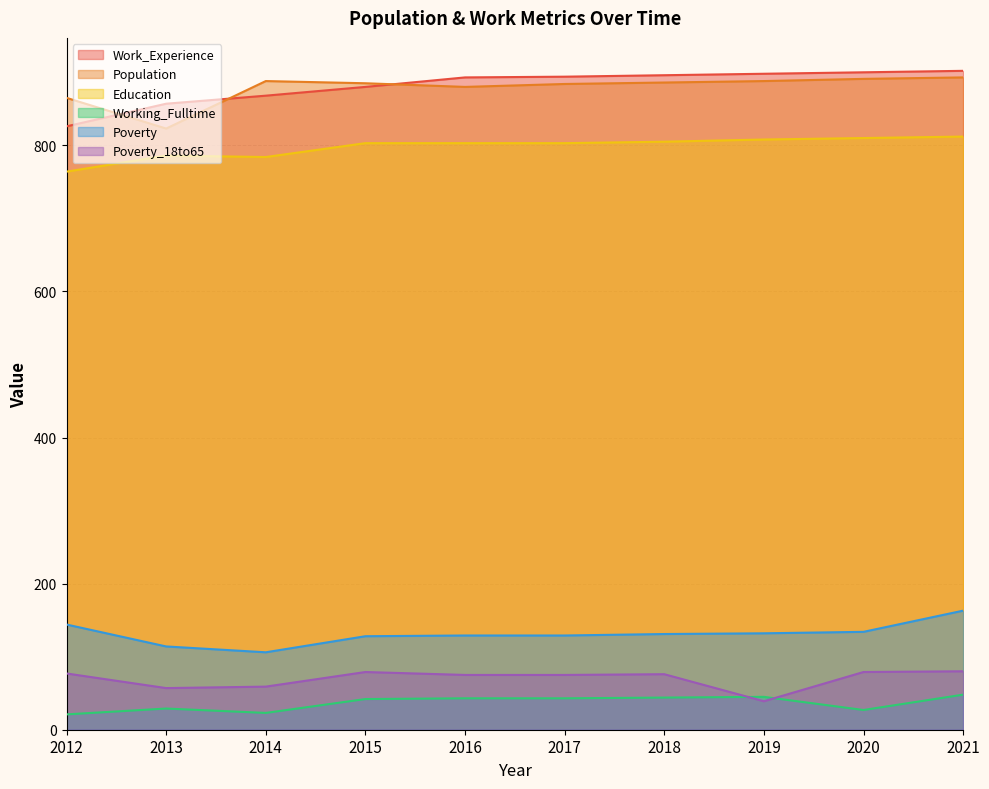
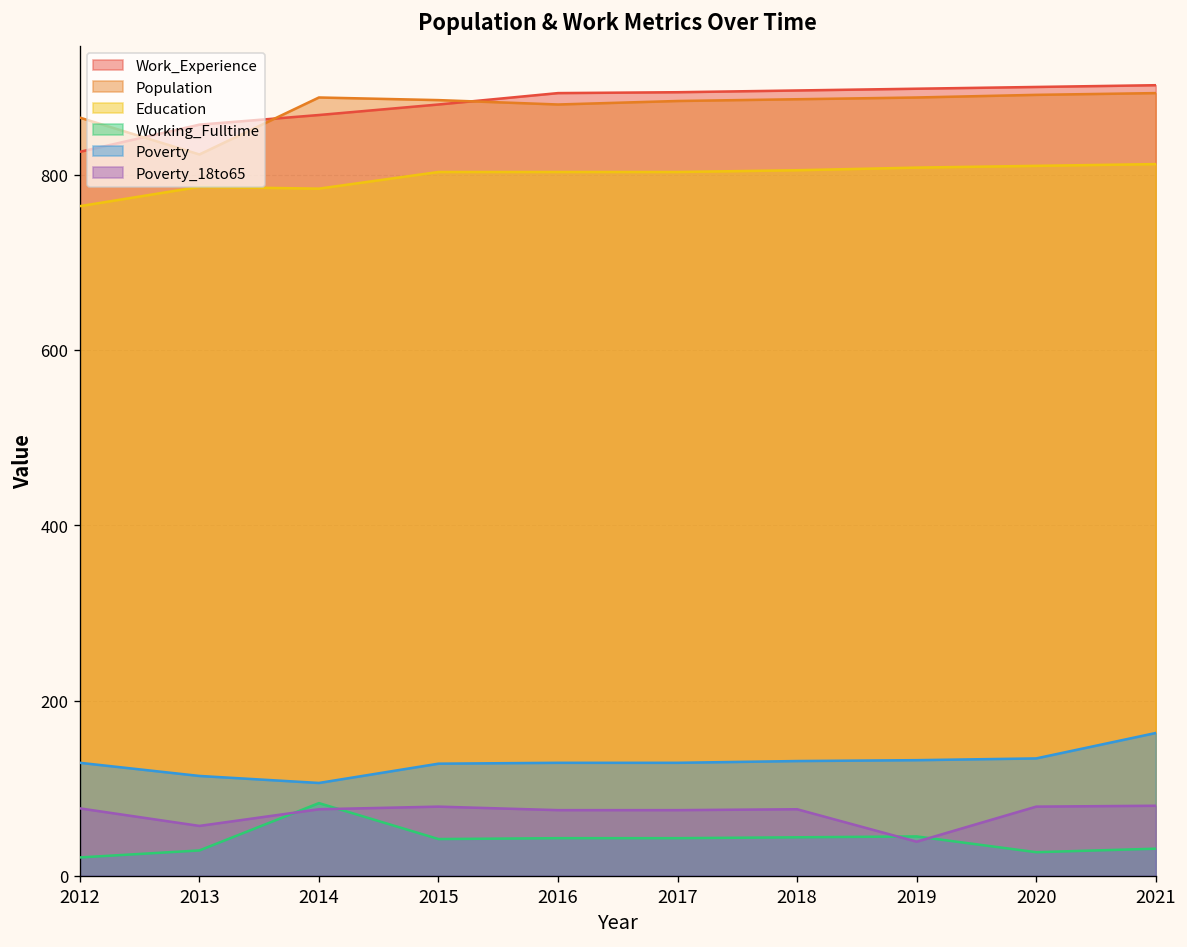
  {
    "Working_Fulltime": {
      "2012": 20,
      "2013": 30,
-     "2014": 20,
+     "2014": 80,
      "2015": 40,
      "2016": 40,
      "2017": 40,
      "2018": 40,
      "2019": 50,
      "2020": 30,
-     "2021": 50
+     "2021": 30
    },
    "Poverty": {
-     "2012": 140,
+     "2012": 130,
      "2013": 110,
      "2014": 110,
      "2015": 130,
      "2016": 130,
      "2017": 130,
      "2018": 130,
      "2019": 130,
      "2020": 130,
      "2021": 160
    },
    "Poverty_18to65": {
      "2012": 80,
      "2013": 60,
-     "2014": 60,
+     "2014": 80,
      "2015": 80,
      "2016": 80,
      "2017": 80,
      "2018": 80,
      "2019": 40,
      "2020": 80,
      "2021": 80
    }
  }
